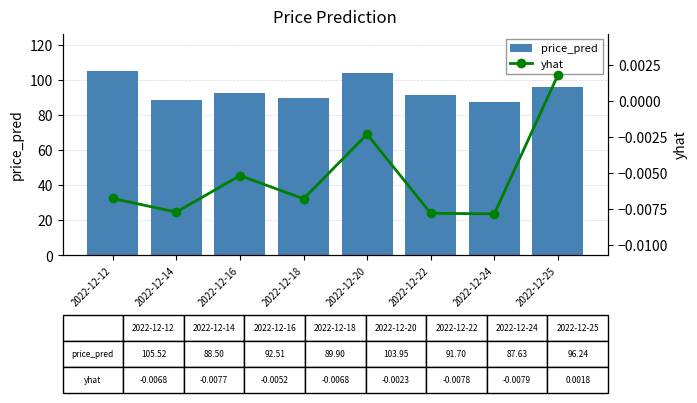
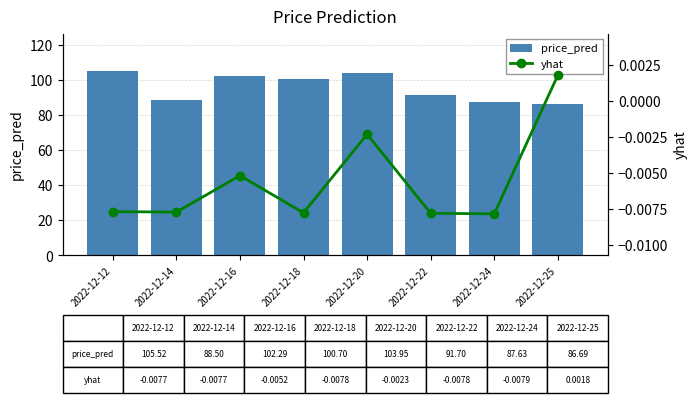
  {
    "price_pred": {
-     "2022-12-16": 92.51,
-     "2022-12-18": 89.90,
-     "2022-12-25": 96.24
+     "2022-12-16": 102.29,
+     "2022-12-18": 100.70,
+     "2022-12-25": 86.69
    },
    "yhat": {
-     "2022-12-12": -0.0068,
-     "2022-12-18": -0.0068
+     "2022-12-12": -0.0077,
+     "2022-12-18": -0.0078
    }
  }
